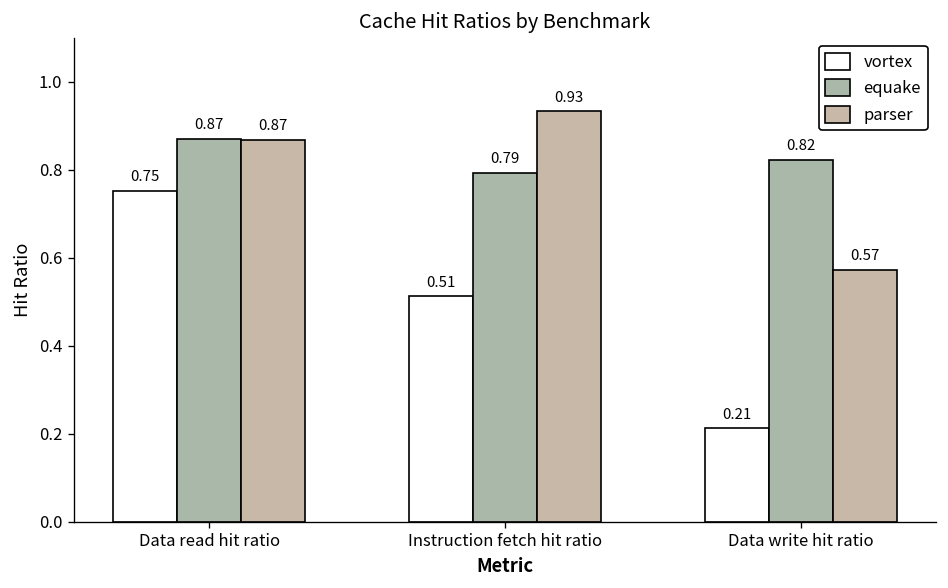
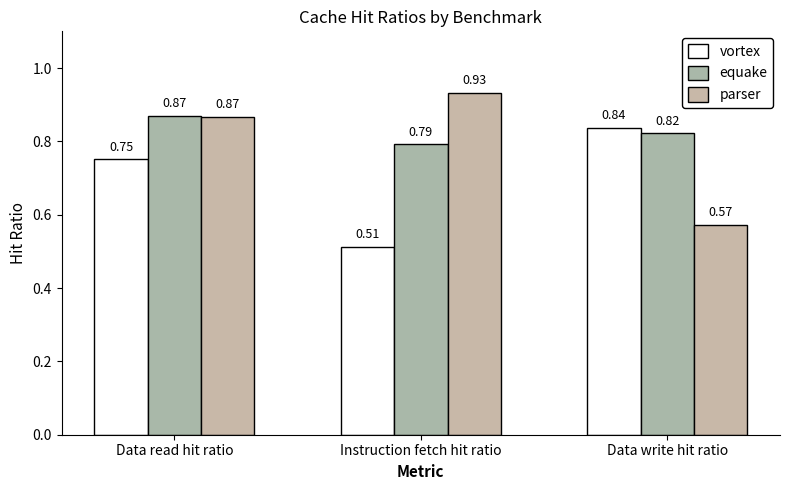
  {
    "vortex": {
      "Data read hit ratio": 0.75,
      "Instruction fetch hit ratio": 0.51,
-     "Data write hit ratio": 0.21
+     "Data write hit ratio": 0.84
    }
  }
